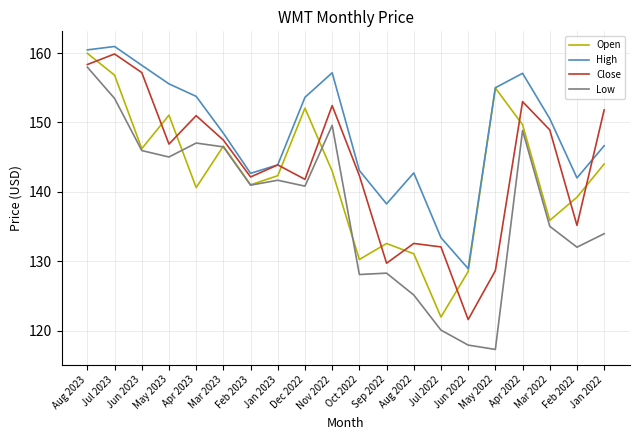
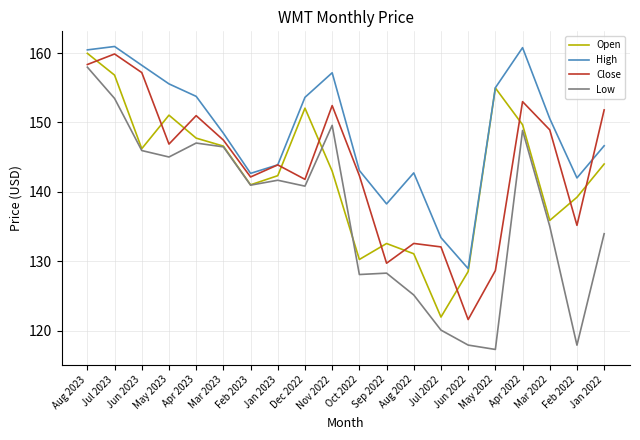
  {
    "Open": {
      "Aug 2023": 160,
      "Jul 2023": 157,
      "May 2023": 151,
-     "Apr 2023": 141,
+     "Apr 2023": 148,
      "Jan 2023": 142,
      "Dec 2022": 152,
      "Nov 2022": 143,
      "Oct 2022": 130,
      "Sep 2022": 133,
      "Aug 2022": 131,
      "Jul 2022": 122,
      "Jun 2022": 129,
      "Apr 2022": 150,
      "Mar 2022": 136,
      "Feb 2022": 139,
      "Jan 2022": 144
    },
    "High": {
      "Aug 2023": 160,
      "Jul 2023": 161,
      "Jun 2023": 158,
      "May 2023": 156,
      "Apr 2023": 154,
      "Mar 2023": 148,
      "Feb 2023": 143,
      "Dec 2022": 154,
      "Nov 2022": 157,
      "Oct 2022": 143,
      "Sep 2022": 138,
      "Aug 2022": 143,
      "Jul 2022": 133,
      "Jun 2022": 129,
-     "Apr 2022": 157,
+     "Apr 2022": 161,
      "Mar 2022": 151,
      "Feb 2022": 142,
      "Jan 2022": 147
    },
    "Close": {
      "Aug 2023": 158,
      "Jul 2023": 160,
      "Jun 2023": 157,
      "May 2023": 147,
      "Apr 2023": 151,
      "Mar 2023": 147,
      "Feb 2023": 142,
      "Dec 2022": 142,
      "Nov 2022": 152,
      "Oct 2022": 142,
      "Sep 2022": 130,
      "Aug 2022": 133,
      "Jul 2022": 132,
      "Jun 2022": 122,
      "May 2022": 129,
      "Apr 2022": 153,
      "Mar 2022": 149,
      "Feb 2022": 135,
      "Jan 2022": 152
    },
    "Low": {
      "Aug 2023": 158,
      "Jul 2023": 153,
      "May 2023": 145,
      "Apr 2023": 147,
      "Jan 2023": 142,
      "Dec 2022": 141,
      "Nov 2022": 150,
      "Oct 2022": 128,
      "Sep 2022": 128,
      "Aug 2022": 125,
      "Jul 2022": 120,
      "Jun 2022": 118,
      "May 2022": 117,
      "Apr 2022": 149,
      "Mar 2022": 135,
-     "Feb 2022": 132,
+     "Feb 2022": 118,
      "Jan 2022": 134
    }
  }
